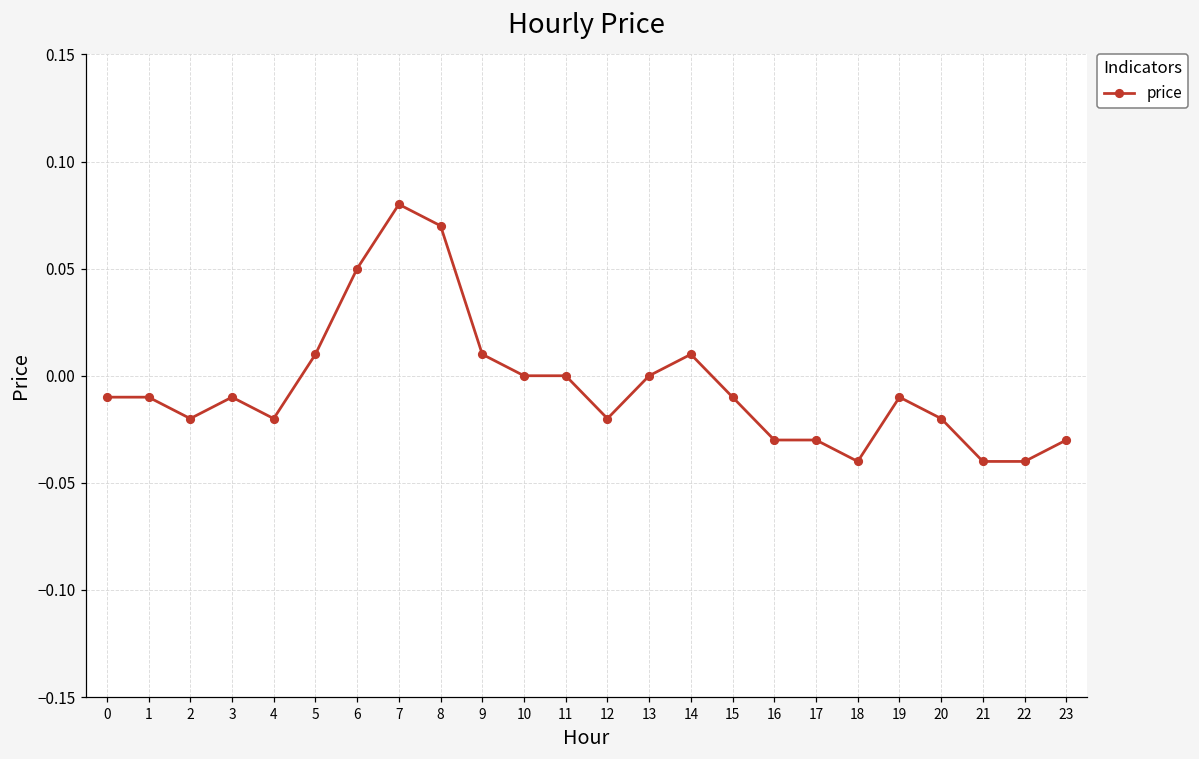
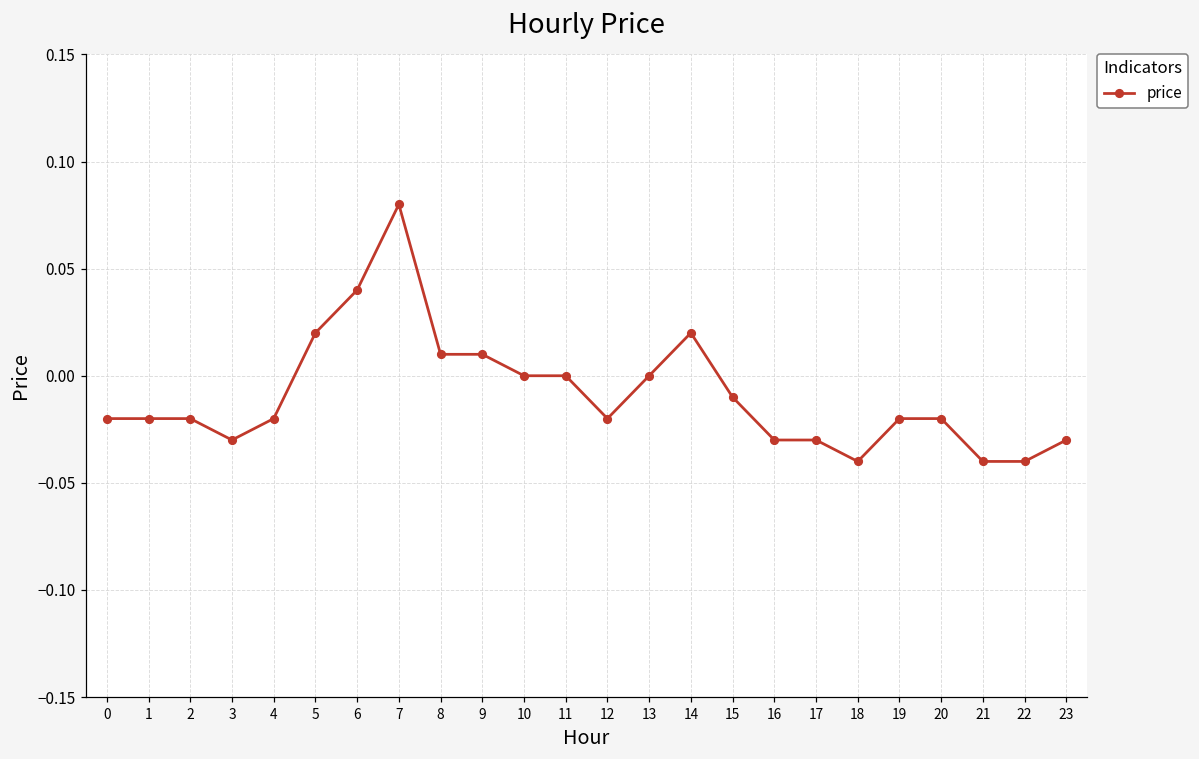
  {
-   "0": -0.01,
-   "1": -0.01,
+   "0": -0.02,
+   "1": -0.02,
    "2": -0.02,
-   "3": -0.01,
+   "3": -0.03,
    "4": -0.02,
-   "5": 0.01,
-   "6": 0.05,
+   "5": 0.02,
+   "6": 0.04,
    "7": 0.08,
-   "8": 0.07,
+   "8": 0.01,
    "9": 0.01,
    "10": 0.00,
    "11": 0.00,
    "12": -0.02,
    "13": 0.00,
-   "14": 0.01,
+   "14": 0.02,
    "15": -0.01,
    "16": -0.03,
    "17": -0.03,
    "18": -0.04,
-   "19": -0.01,
+   "19": -0.02,
    "20": -0.02,
    "21": -0.04,
    "22": -0.04,
    "23": -0.03
  }
